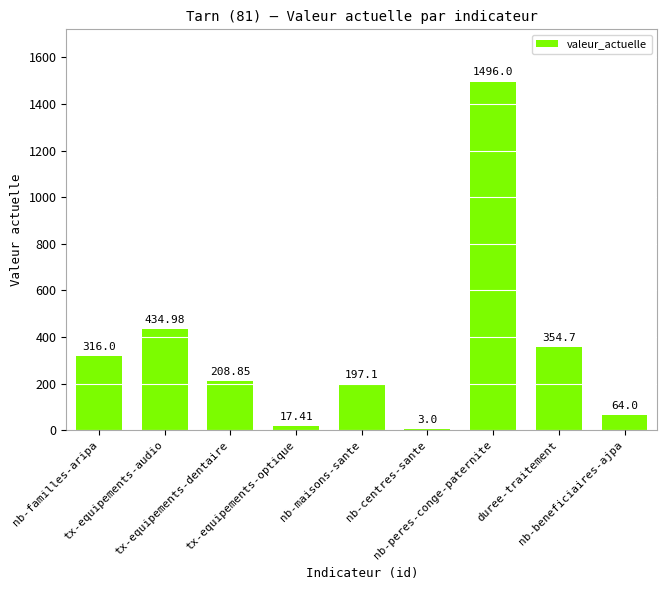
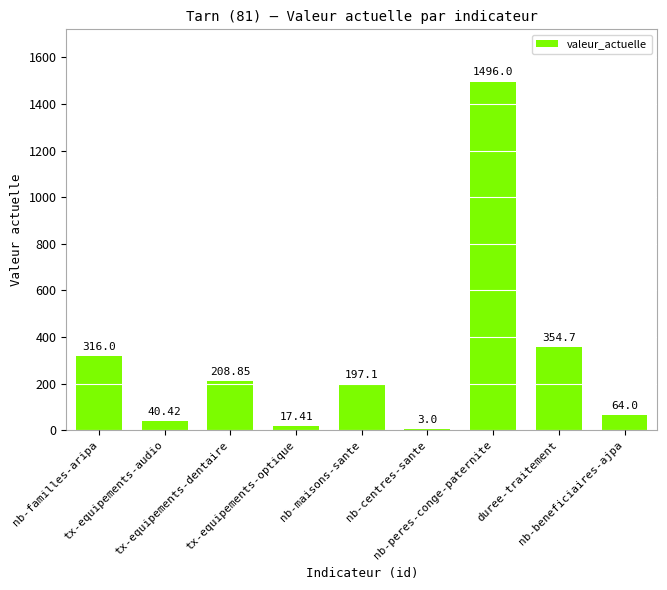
  {
    "nb-familles-aripa": 316.0,
-   "tx-equipements-audio": 434.98,
+   "tx-equipements-audio": 40.42,
    "tx-equipements-dentaire": 208.85,
    "tx-equipements-optique": 17.41,
    "nb-maisons-sante": 197.1,
    "nb-centres-sante": 3.0,
    "nb-peres-conge-paternite": 1496.0,
    "duree-traitement": 354.7,
    "nb-beneficiaires-ajpa": 64.0
  }
